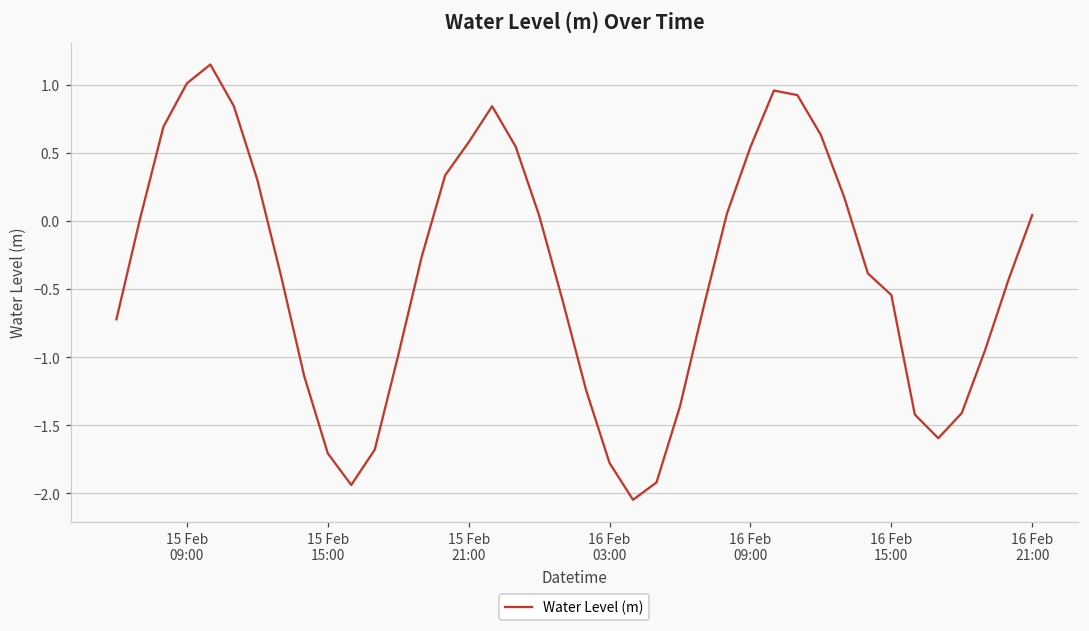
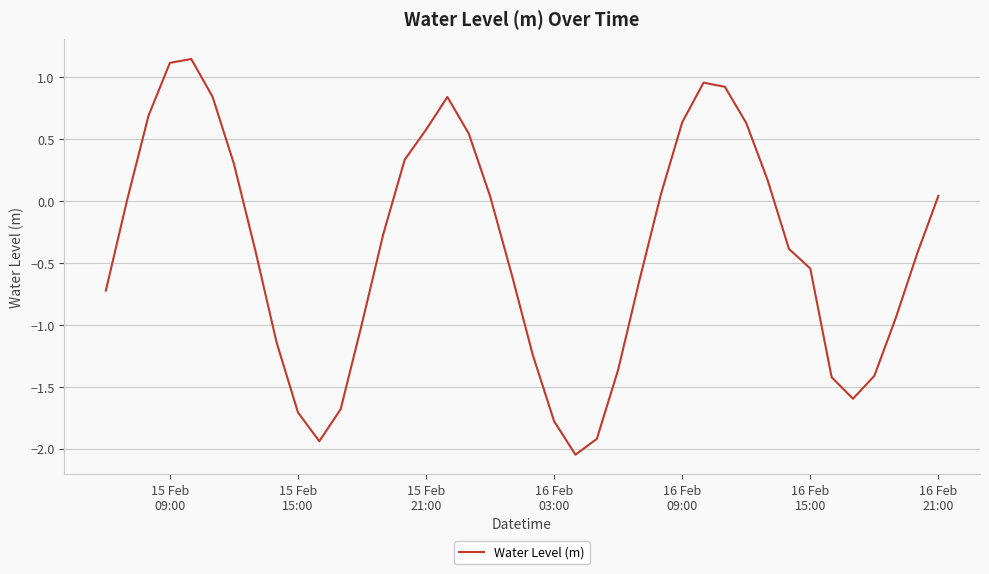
  {
-   "15 Feb 09:00": 1.01,
+   "15 Feb 09:00": 1.12,
    "15 Feb 15:00": -1.71,
    "15 Feb 21:00": 0.58,
    "16 Feb 03:00": -1.78,
-   "16 Feb 09:00": 0.54,
+   "16 Feb 09:00": 0.64,
    "16 Feb 15:00": -0.54,
    "16 Feb 21:00": 0.04
  }
